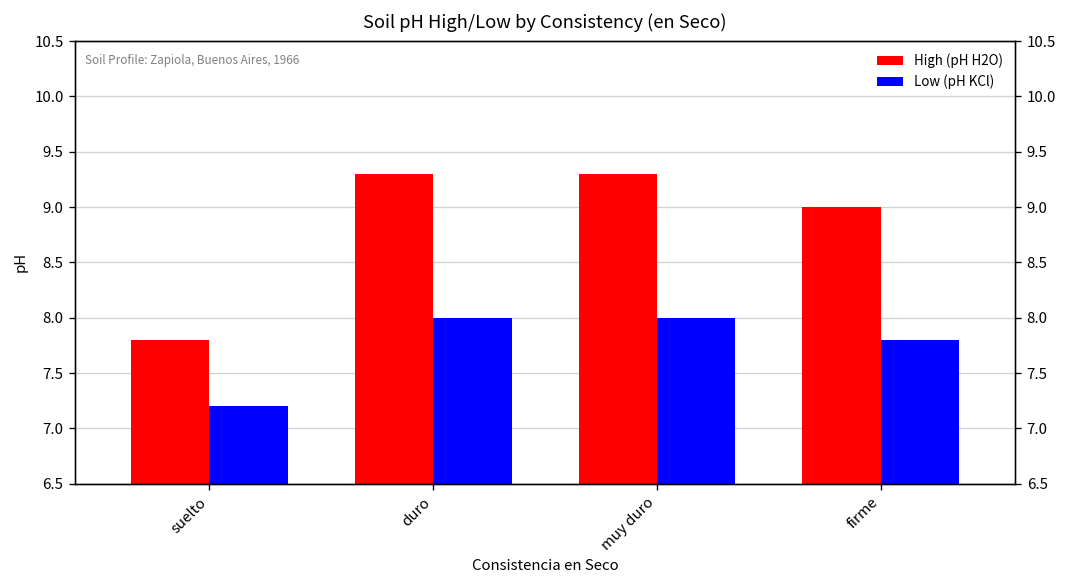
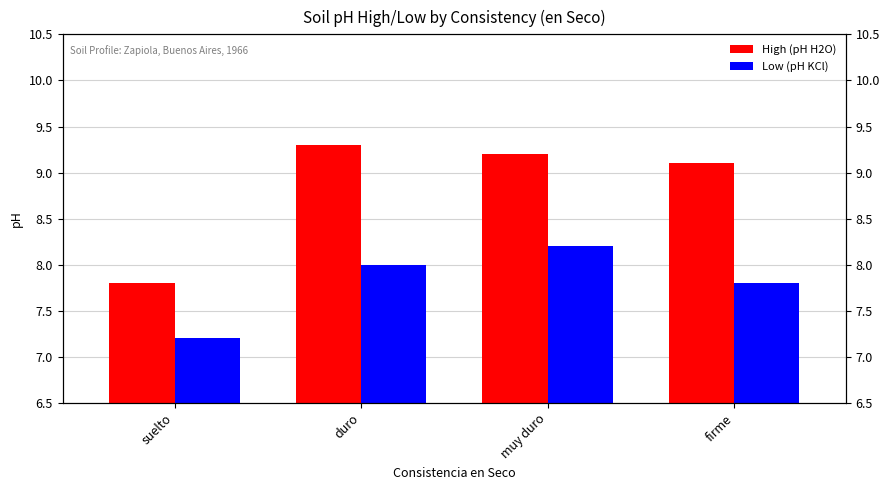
  {
    "High (pH H2O)": {
      "suelto": 7.8,
      "duro": 9.3,
-     "muy duro": 9.3,
-     "firme": 9.0
+     "muy duro": 9.2,
+     "firme": 9.1
    },
    "Low (pH KCl)": {
      "suelto": 7.2,
      "duro": 8.0,
-     "muy duro": 8.0,
+     "muy duro": 8.2,
      "firme": 7.8
    }
  }
